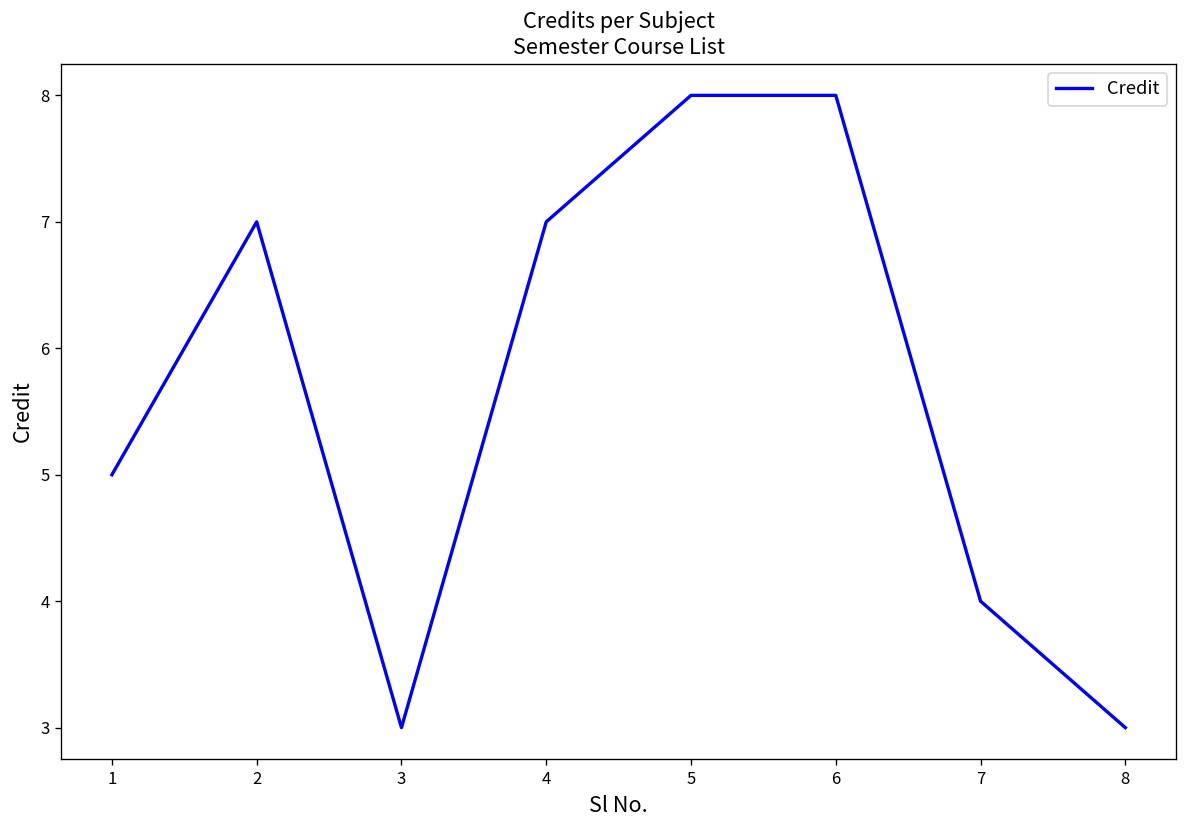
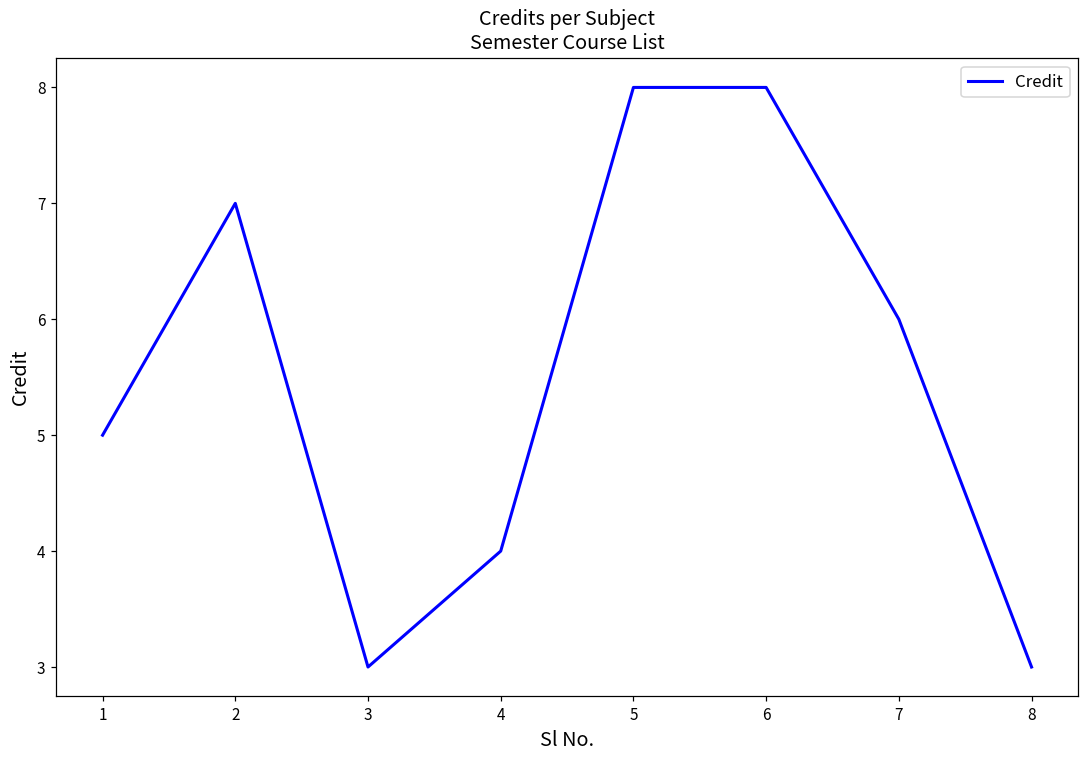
  {
    "1": 5,
    "2": 7,
    "3": 3,
-   "4": 7,
+   "4": 4,
    "5": 8,
    "6": 8,
-   "7": 4,
+   "7": 6,
    "8": 3
  }
